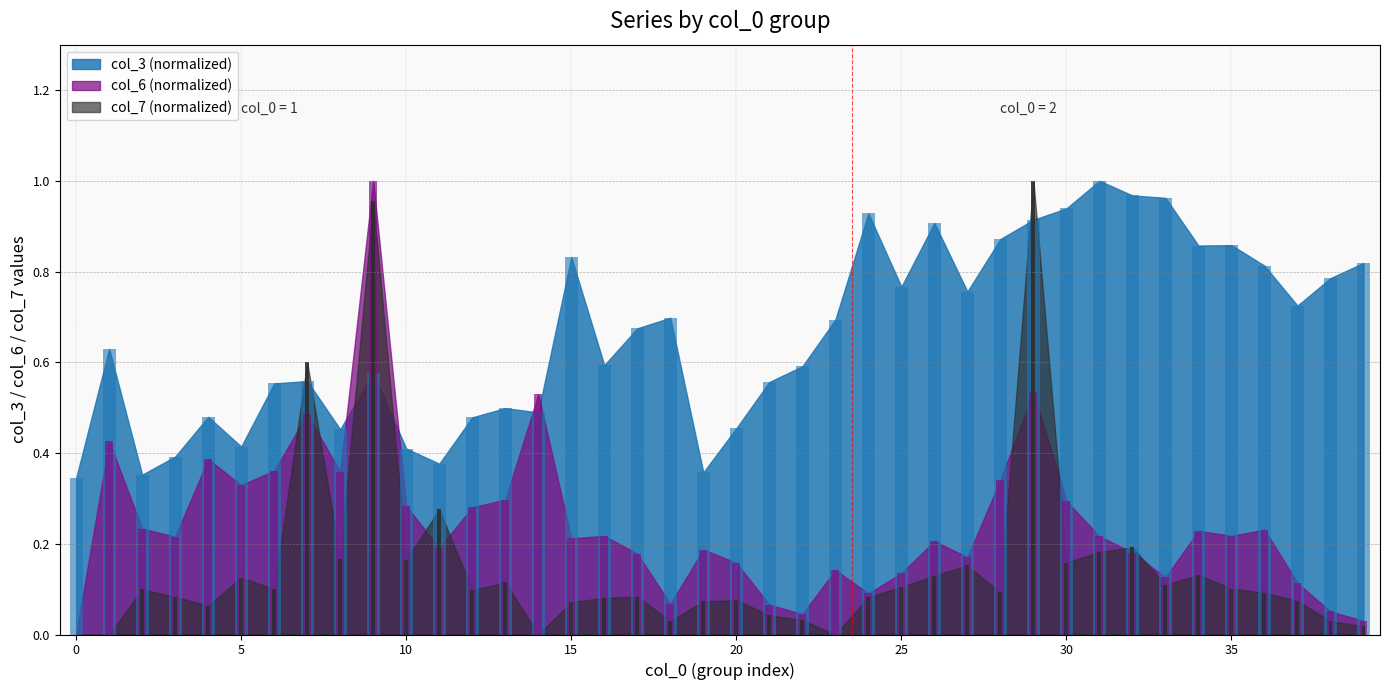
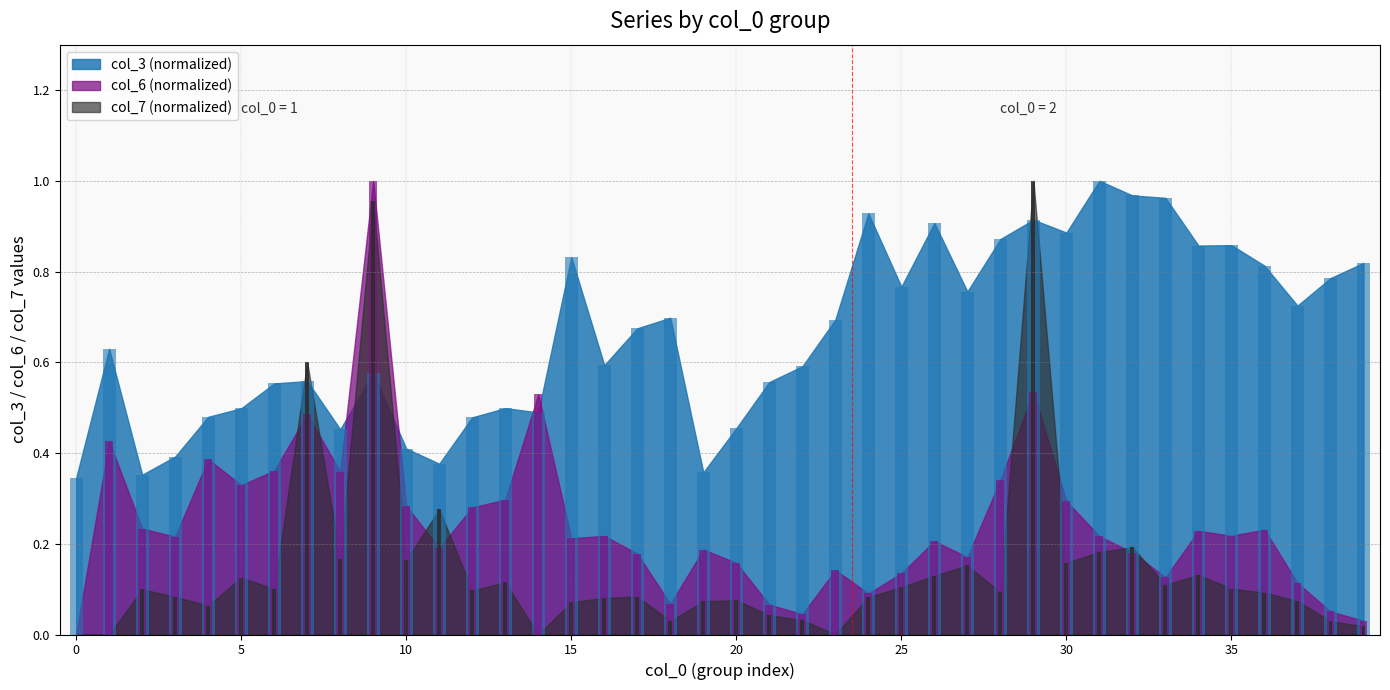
  {
    "col_3 (normalized)": {
      "0": 0.35,
-     "5": 0.41,
+     "5": 0.50,
      "10": 0.41,
      "15": 0.83,
      "20": 0.45,
      "25": 0.77,
-     "30": 0.94,
+     "30": 0.89,
      "35": 0.86
    }
  }
